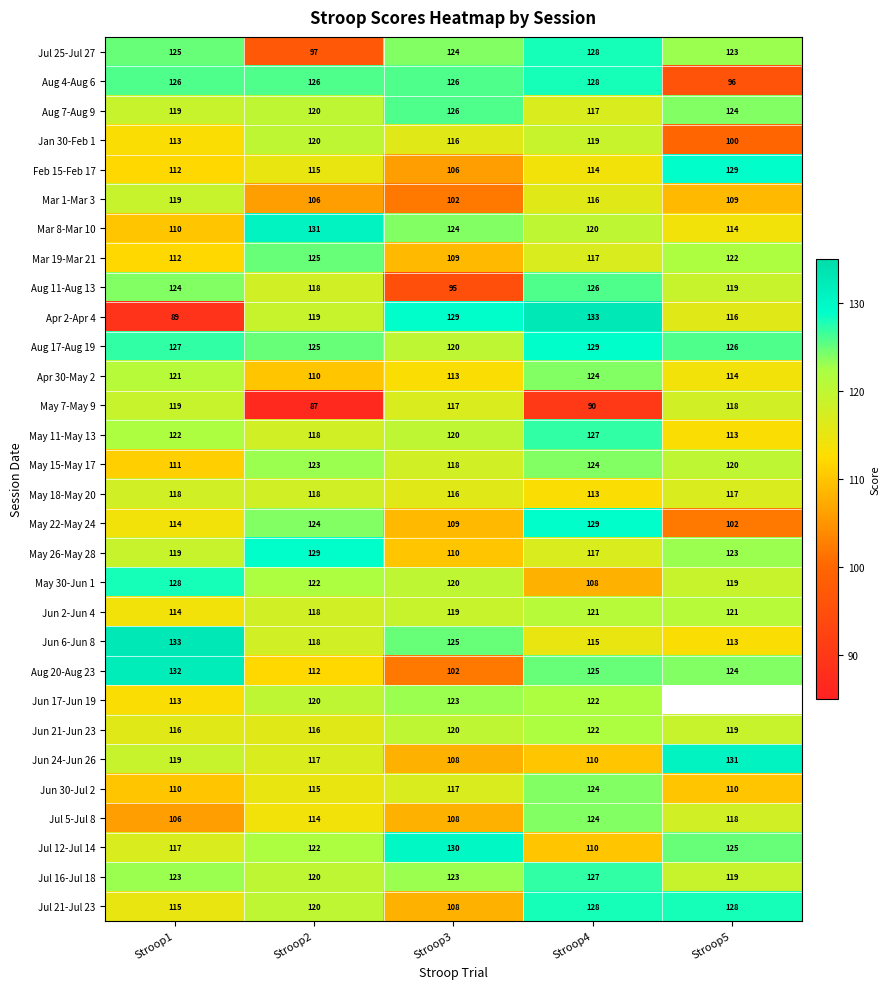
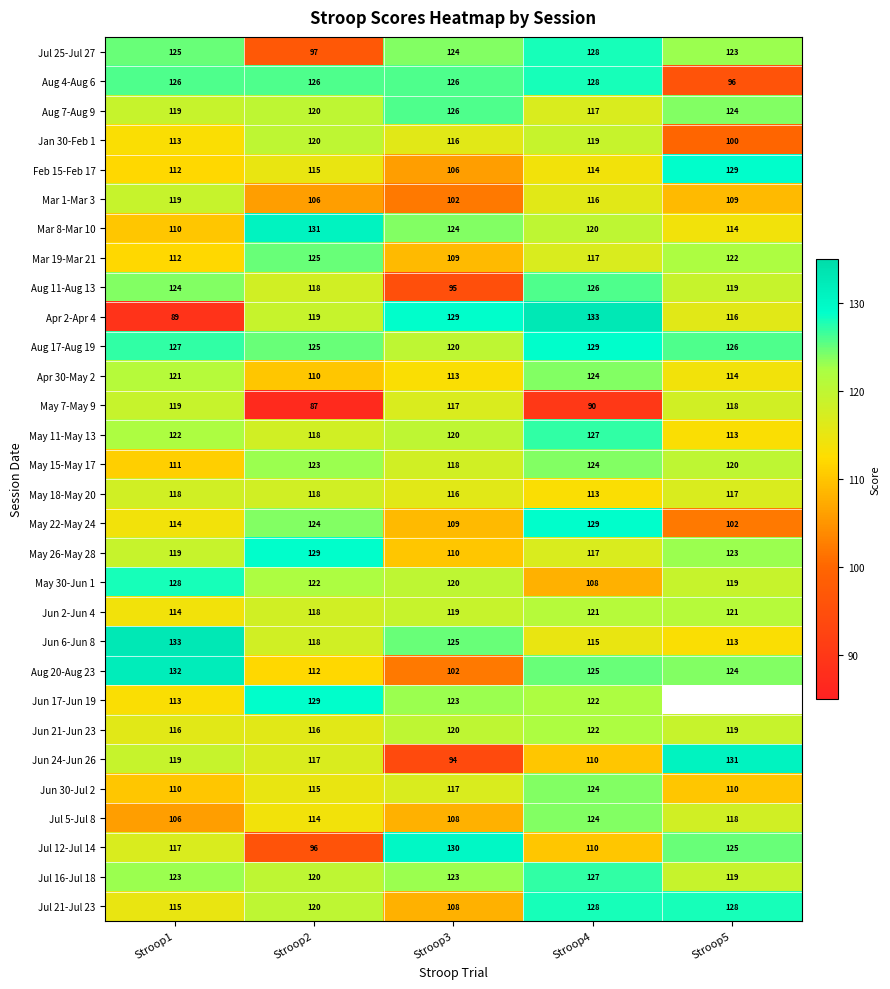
  {
    "Jul 25-Jul 27": {
      "Stroop1": 125,
      "Stroop2": 97,
      "Stroop3": 124,
      "Stroop4": 128,
      "Stroop5": 123
    },
    "Aug 4-Aug 6": {
      "Stroop1": 126,
      "Stroop2": 126,
      "Stroop3": 126,
      "Stroop4": 128,
      "Stroop5": 96
    },
    "Aug 7-Aug 9": {
      "Stroop1": 119,
      "Stroop2": 120,
      "Stroop3": 126,
      "Stroop4": 117,
      "Stroop5": 124
    },
    "Jan 30-Feb 1": {
      "Stroop1": 113,
      "Stroop2": 120,
      "Stroop3": 116,
      "Stroop4": 119,
      "Stroop5": 100
    },
    "Feb 15-Feb 17": {
      "Stroop1": 112,
      "Stroop2": 115,
      "Stroop3": 106,
      "Stroop4": 114,
      "Stroop5": 129
    },
    "Mar 1-Mar 3": {
      "Stroop1": 119,
      "Stroop2": 106,
      "Stroop3": 102,
      "Stroop4": 116,
      "Stroop5": 109
    },
    "Mar 8-Mar 10": {
      "Stroop1": 110,
      "Stroop2": 131,
      "Stroop3": 124,
      "Stroop4": 120,
      "Stroop5": 114
    },
    "Mar 19-Mar 21": {
      "Stroop1": 112,
      "Stroop2": 125,
      "Stroop3": 109,
      "Stroop4": 117,
      "Stroop5": 122
    },
    "Aug 11-Aug 13": {
      "Stroop1": 124,
      "Stroop2": 118,
      "Stroop3": 95,
      "Stroop4": 126,
      "Stroop5": 119
    },
    "Apr 2-Apr 4": {
      "Stroop1": 89,
      "Stroop2": 119,
      "Stroop3": 129,
      "Stroop4": 133,
      "Stroop5": 116
    },
    "Aug 17-Aug 19": {
      "Stroop1": 127,
      "Stroop2": 125,
      "Stroop3": 120,
      "Stroop4": 129,
      "Stroop5": 126
    },
    "Apr 30-May 2": {
      "Stroop1": 121,
      "Stroop2": 110,
      "Stroop3": 113,
      "Stroop4": 124,
      "Stroop5": 114
    },
    "May 7-May 9": {
      "Stroop1": 119,
      "Stroop2": 87,
      "Stroop3": 117,
      "Stroop4": 90,
      "Stroop5": 118
    },
    "May 11-May 13": {
      "Stroop1": 122,
      "Stroop2": 118,
      "Stroop3": 120,
      "Stroop4": 127,
      "Stroop5": 113
    },
    "May 15-May 17": {
      "Stroop1": 111,
      "Stroop2": 123,
      "Stroop3": 118,
      "Stroop4": 124,
      "Stroop5": 120
    },
    "May 18-May 20": {
      "Stroop1": 118,
      "Stroop2": 118,
      "Stroop3": 116,
      "Stroop4": 113,
      "Stroop5": 117
    },
    "May 22-May 24": {
      "Stroop1": 114,
      "Stroop2": 124,
      "Stroop3": 109,
      "Stroop4": 129,
      "Stroop5": 102
    },
    "May 26-May 28": {
      "Stroop1": 119,
      "Stroop2": 129,
      "Stroop3": 110,
      "Stroop4": 117,
      "Stroop5": 123
    },
    "May 30-Jun 1": {
      "Stroop1": 128,
      "Stroop2": 122,
      "Stroop3": 120,
      "Stroop4": 108,
      "Stroop5": 119
    },
    "Jun 2-Jun 4": {
      "Stroop1": 114,
      "Stroop2": 118,
      "Stroop3": 119,
      "Stroop4": 121,
      "Stroop5": 121
    },
    "Jun 6-Jun 8": {
      "Stroop1": 133,
      "Stroop2": 118,
      "Stroop3": 125,
      "Stroop4": 115,
      "Stroop5": 113
    },
    "Aug 20-Aug 23": {
      "Stroop1": 132,
      "Stroop2": 112,
      "Stroop3": 102,
      "Stroop4": 125,
      "Stroop5": 124
    },
    "Jun 17-Jun 19": {
      "Stroop1": 113,
-     "Stroop2": 120,
+     "Stroop2": 129,
      "Stroop3": 123,
      "Stroop4": 122
    },
    "Jun 21-Jun 23": {
      "Stroop1": 116,
      "Stroop2": 116,
      "Stroop3": 120,
      "Stroop4": 122,
      "Stroop5": 119
    },
    "Jun 24-Jun 26": {
      "Stroop1": 119,
      "Stroop2": 117,
-     "Stroop3": 108,
+     "Stroop3": 94,
      "Stroop4": 110,
      "Stroop5": 131
    },
    "Jun 30-Jul 2": {
      "Stroop1": 110,
      "Stroop2": 115,
      "Stroop3": 117,
      "Stroop4": 124,
      "Stroop5": 110
    },
    "Jul 5-Jul 8": {
      "Stroop1": 106,
      "Stroop2": 114,
      "Stroop3": 108,
      "Stroop4": 124,
      "Stroop5": 118
    },
    "Jul 12-Jul 14": {
      "Stroop1": 117,
-     "Stroop2": 122,
+     "Stroop2": 96,
      "Stroop3": 130,
      "Stroop4": 110,
      "Stroop5": 125
    },
    "Jul 16-Jul 18": {
      "Stroop1": 123,
      "Stroop2": 120,
      "Stroop3": 123,
      "Stroop4": 127,
      "Stroop5": 119
    },
    "Jul 21-Jul 23": {
      "Stroop1": 115,
      "Stroop2": 120,
      "Stroop3": 108,
      "Stroop4": 128,
      "Stroop5": 128
    }
  }
